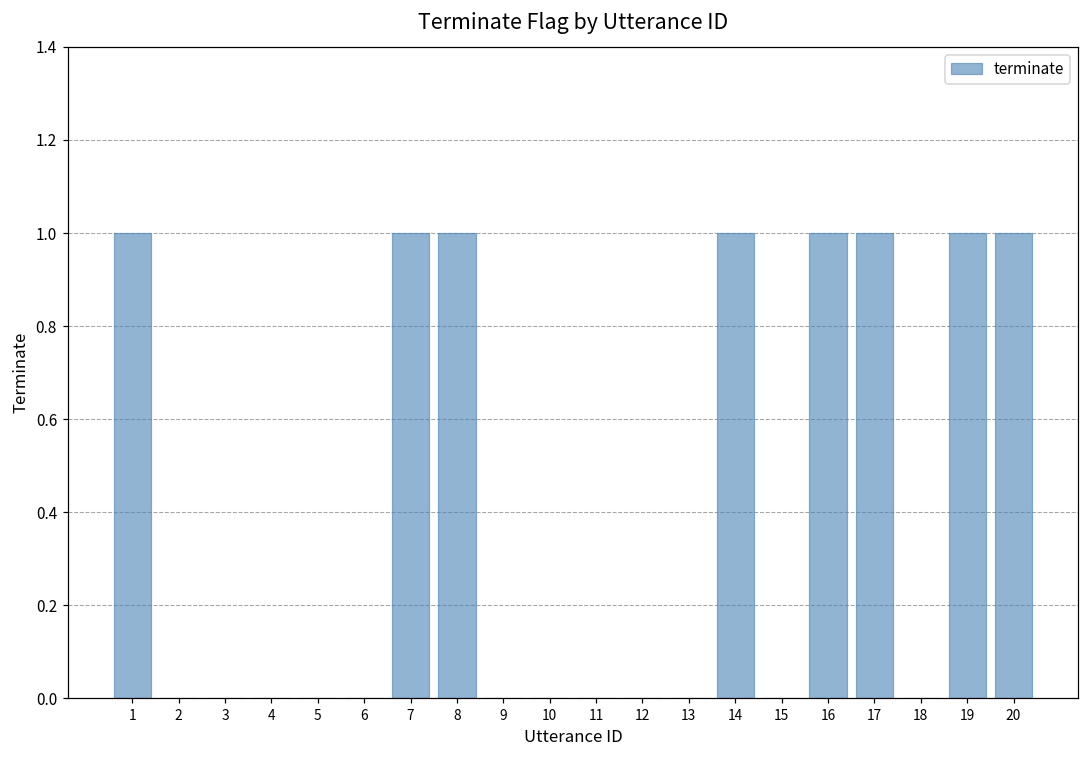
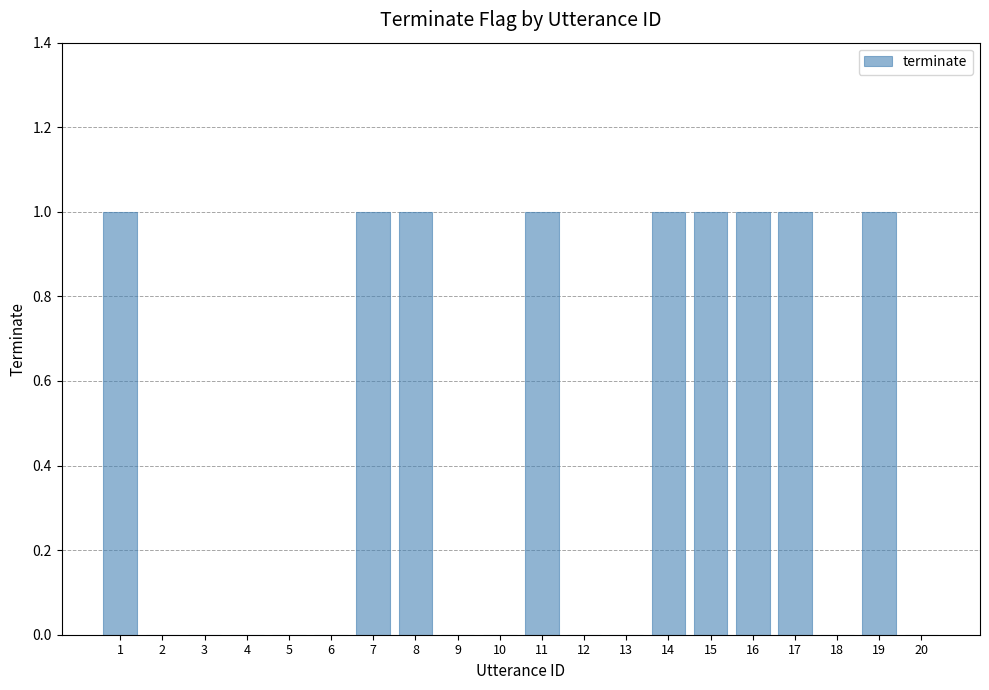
  {
    "1": 1,
    "2": 0,
    "3": 0,
    "4": 0,
    "5": 0,
    "6": 0,
    "7": 1,
    "8": 1,
    "9": 0,
    "10": 0,
-   "11": 0,
+   "11": 1,
    "12": 0,
    "13": 0,
    "14": 1,
-   "15": 0,
+   "15": 1,
    "16": 1,
    "17": 1,
    "18": 0,
    "19": 1,
-   "20": 1
+   "20": 0
  }
